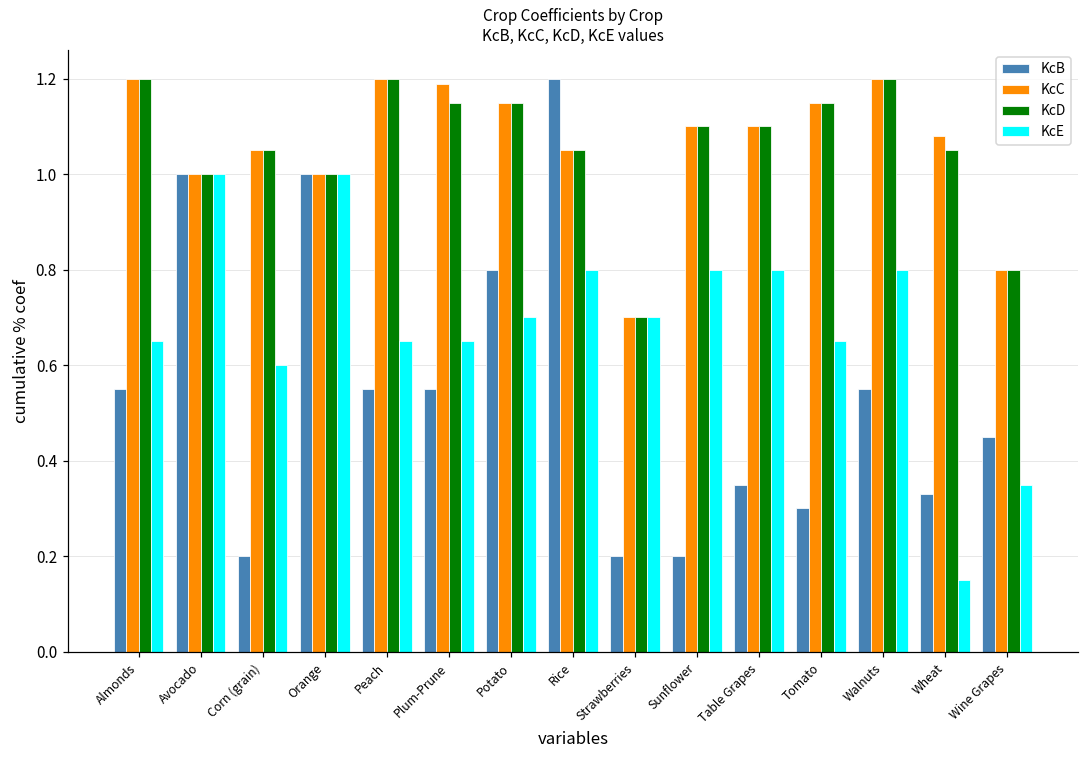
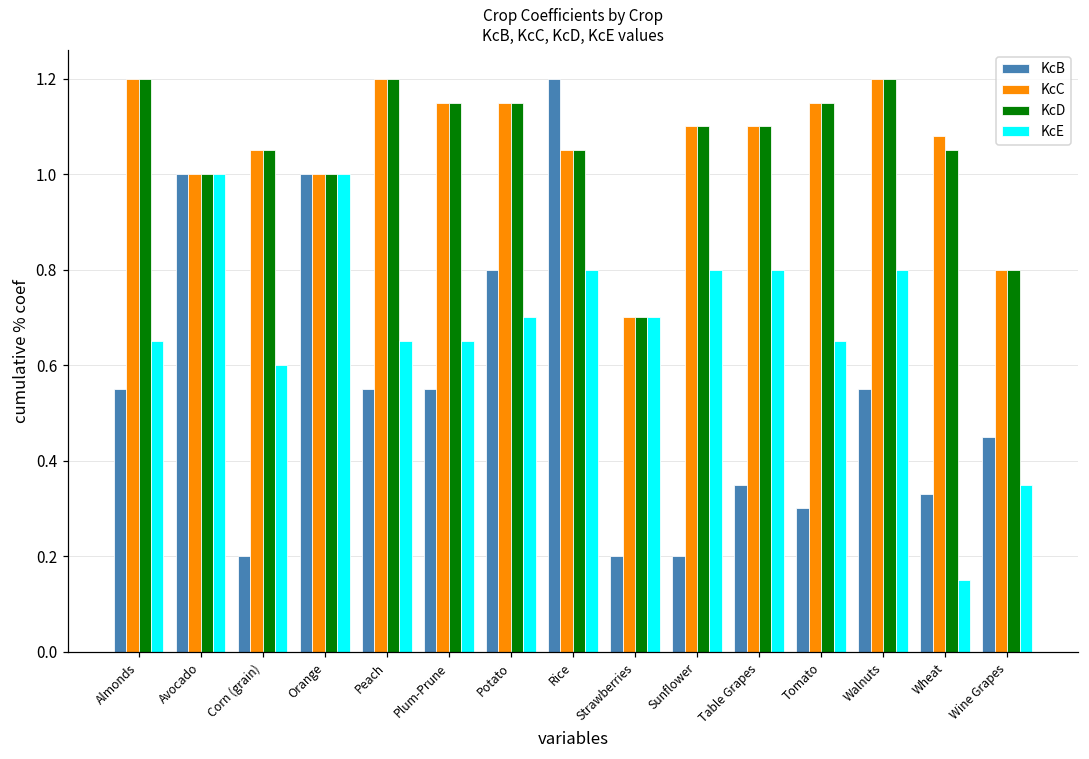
  {
    "KcB": {
      "Almonds": 0.55,
      "Avocado": 1.00,
      "Corn (grain)": 0.20,
      "Orange": 1.00,
      "Peach": 0.55,
      "Plum-Prune": 0.55,
      "Potato": 0.80,
      "Rice": 1.20,
      "Strawberries": 0.20,
      "Sunflower": 0.20,
      "Table Grapes": 0.35,
      "Tomato": 0.30,
      "Walnuts": 0.55,
      "Wheat": 0.33,
      "Wine Grapes": 0.45
    },
    "KcC": {
      "Almonds": 1.20,
      "Avocado": 1.00,
      "Corn (grain)": 1.05,
      "Orange": 1.00,
      "Peach": 1.20,
-     "Plum-Prune": 1.19,
+     "Plum-Prune": 1.15,
      "Potato": 1.15,
      "Rice": 1.05,
      "Strawberries": 0.70,
      "Sunflower": 1.10,
      "Table Grapes": 1.10,
      "Tomato": 1.15,
      "Walnuts": 1.20,
      "Wheat": 1.08,
      "Wine Grapes": 0.80
    },
    "KcD": {
      "Almonds": 1.20,
      "Avocado": 1.00,
      "Corn (grain)": 1.05,
      "Orange": 1.00,
      "Peach": 1.20,
      "Plum-Prune": 1.15,
      "Potato": 1.15,
      "Rice": 1.05,
      "Strawberries": 0.70,
      "Sunflower": 1.10,
      "Table Grapes": 1.10,
      "Tomato": 1.15,
      "Walnuts": 1.20,
      "Wheat": 1.05,
      "Wine Grapes": 0.80
    },
    "KcE": {
      "Almonds": 0.65,
      "Avocado": 1.00,
      "Corn (grain)": 0.60,
      "Orange": 1.00,
      "Peach": 0.65,
      "Plum-Prune": 0.65,
      "Potato": 0.70,
      "Rice": 0.80,
      "Strawberries": 0.70,
      "Sunflower": 0.80,
      "Table Grapes": 0.80,
      "Tomato": 0.65,
      "Walnuts": 0.80,
      "Wheat": 0.15,
      "Wine Grapes": 0.35
    }
  }
